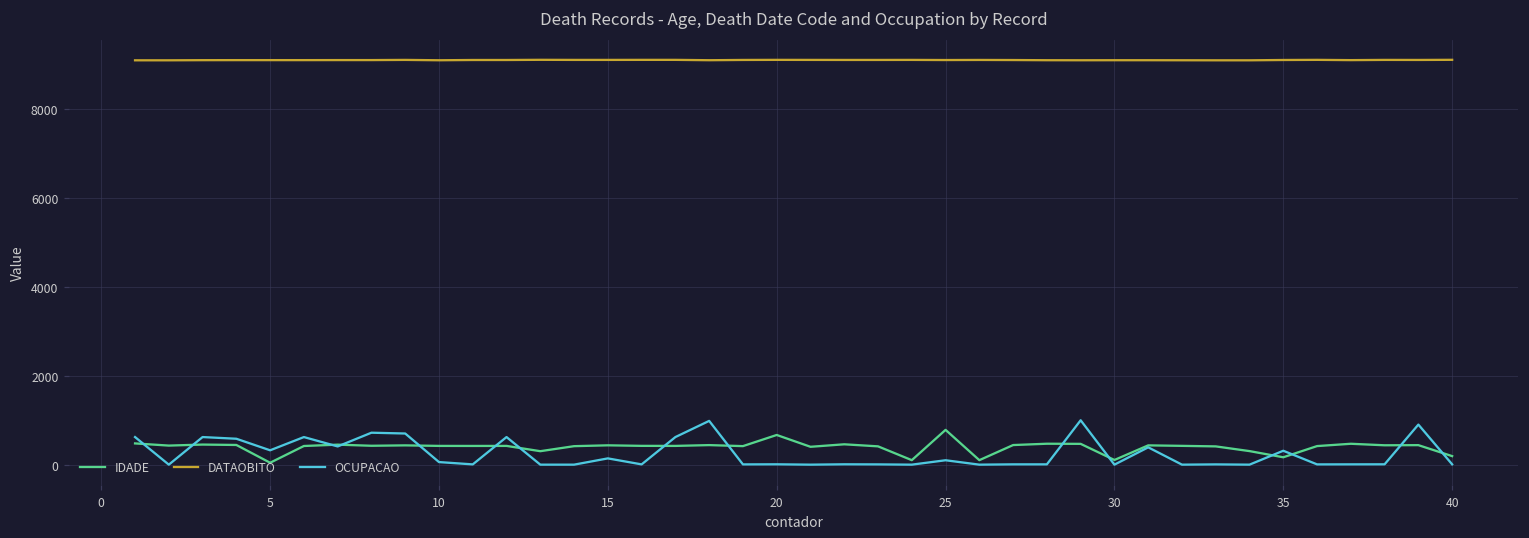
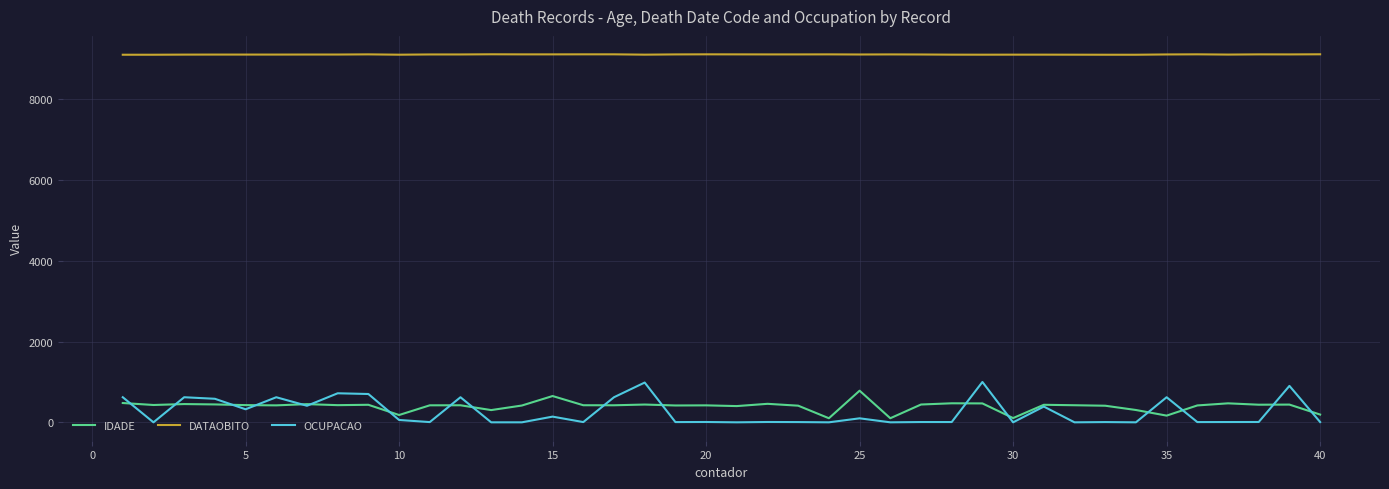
  {
    "IDADE": {
-     "5": 0,
-     "10": 400,
-     "15": 400,
-     "20": 700,
+     "5": 400,
+     "10": 200,
+     "15": 700,
+     "20": 400,
      "25": 800,
      "30": 100,
      "35": 200,
      "40": 200
    },
    "DATAOBITO": {
      "5": 9100,
      "10": 9100,
      "15": 9100,
      "20": 9100,
      "25": 9100,
      "30": 9100,
      "35": 9100,
      "40": 9100
    },
    "OCUPACAO": {
      "5": 300,
      "10": 100,
      "15": 100,
      "20": 0,
      "25": 100,
      "30": 0,
-     "35": 300,
+     "35": 600,
      "40": 0
    }
  }
